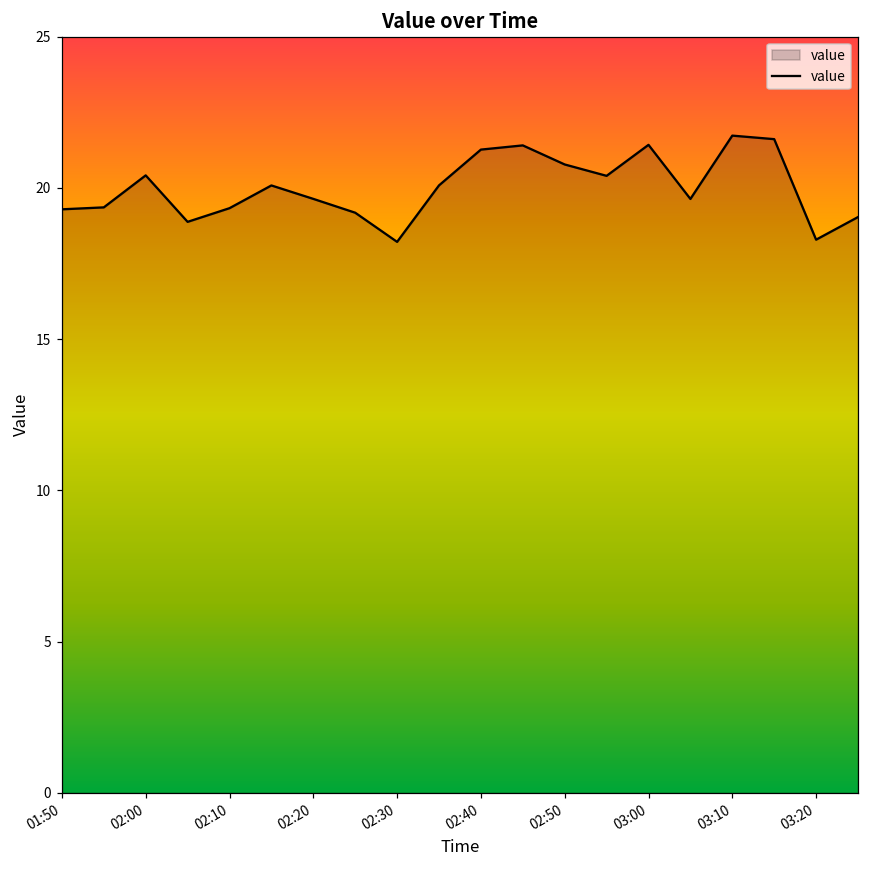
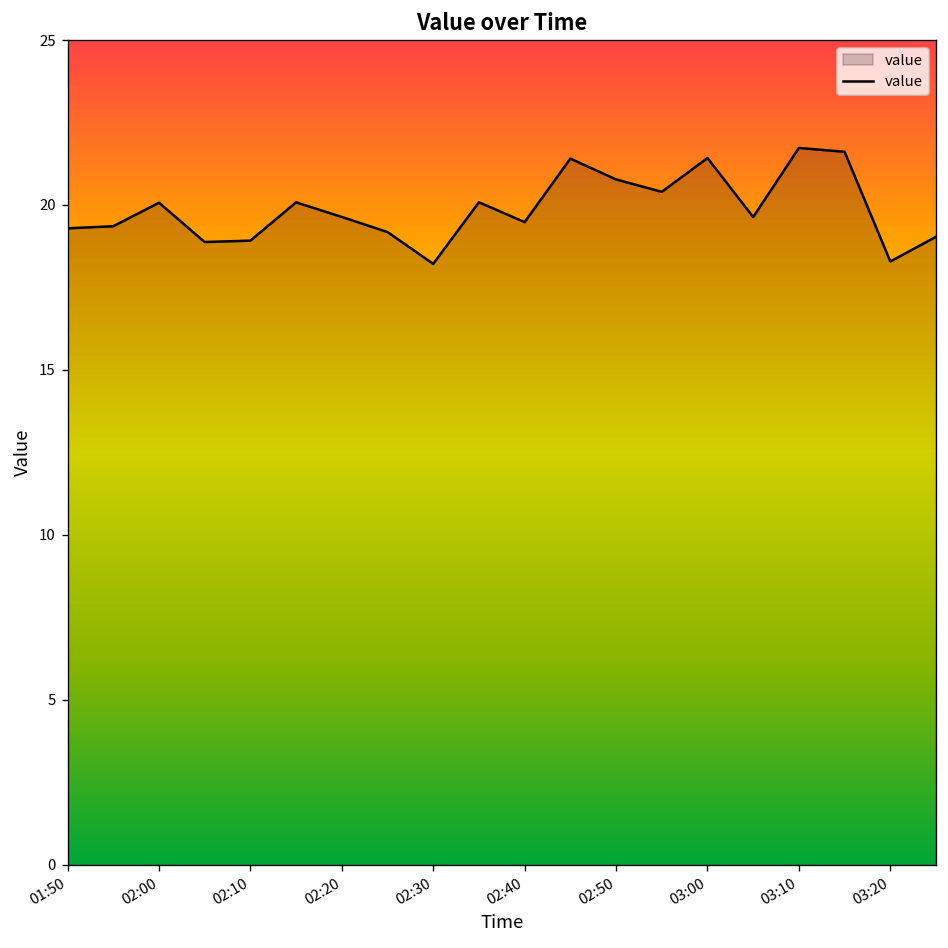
  {
    "01:50": 19.3,
-   "02:00": 20.4,
-   "02:10": 19.3,
+   "02:00": 20.1,
+   "02:10": 18.9,
    "02:20": 19.6,
    "02:30": 18.2,
-   "02:40": 21.3,
+   "02:40": 19.5,
    "02:50": 20.8,
    "03:00": 21.4,
    "03:10": 21.7,
    "03:20": 18.3
  }
